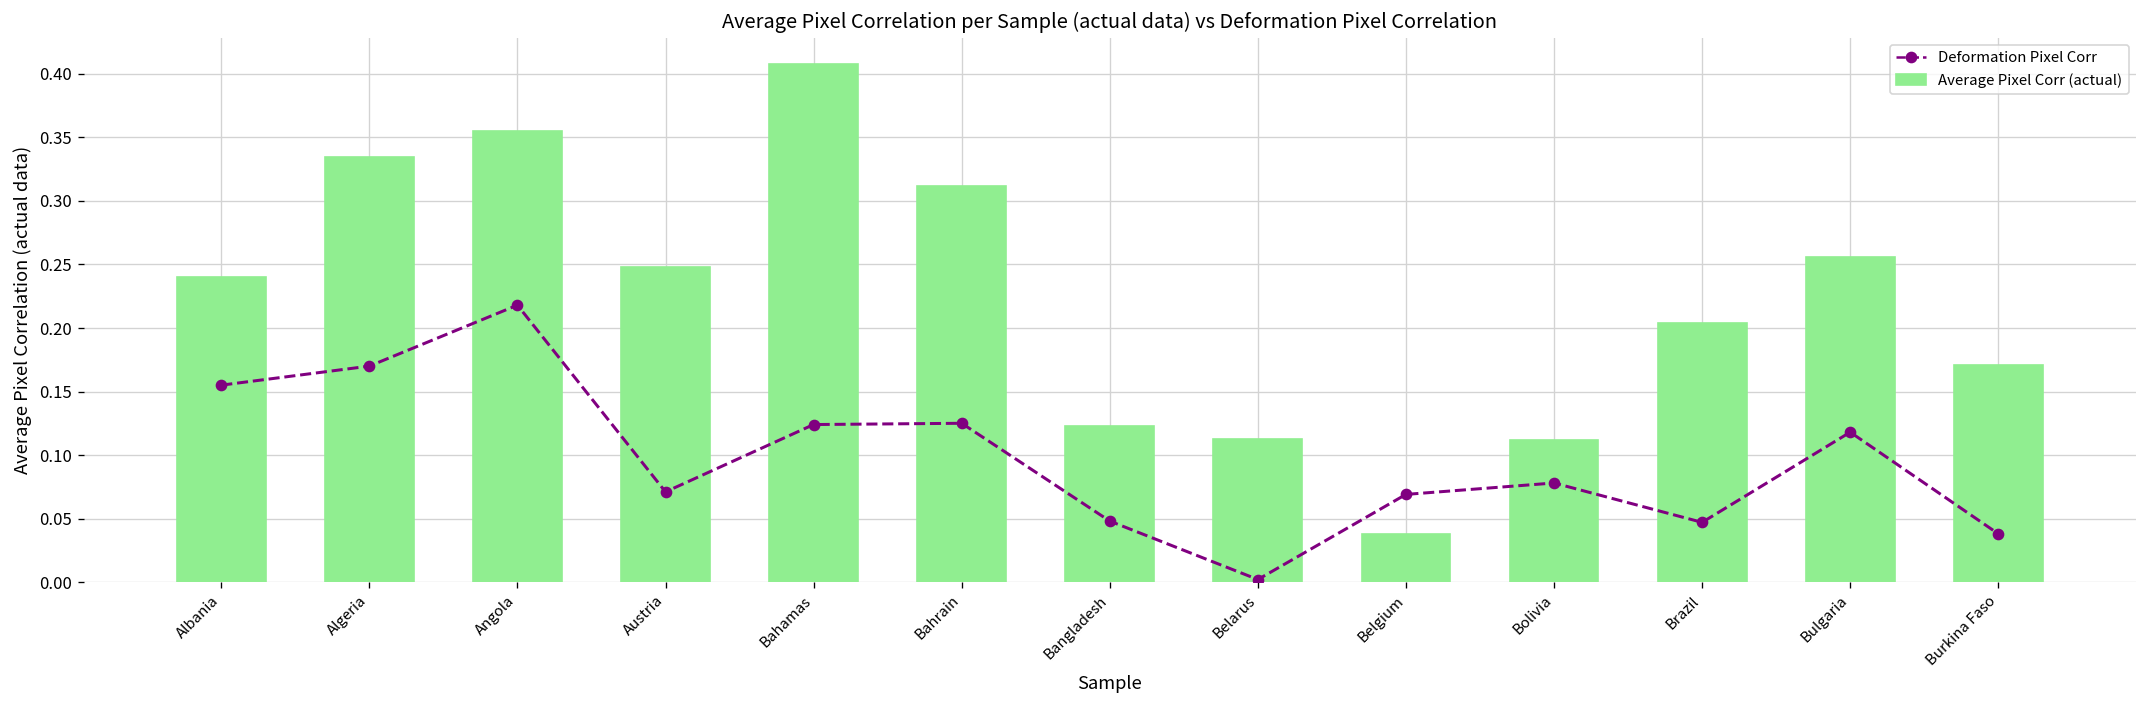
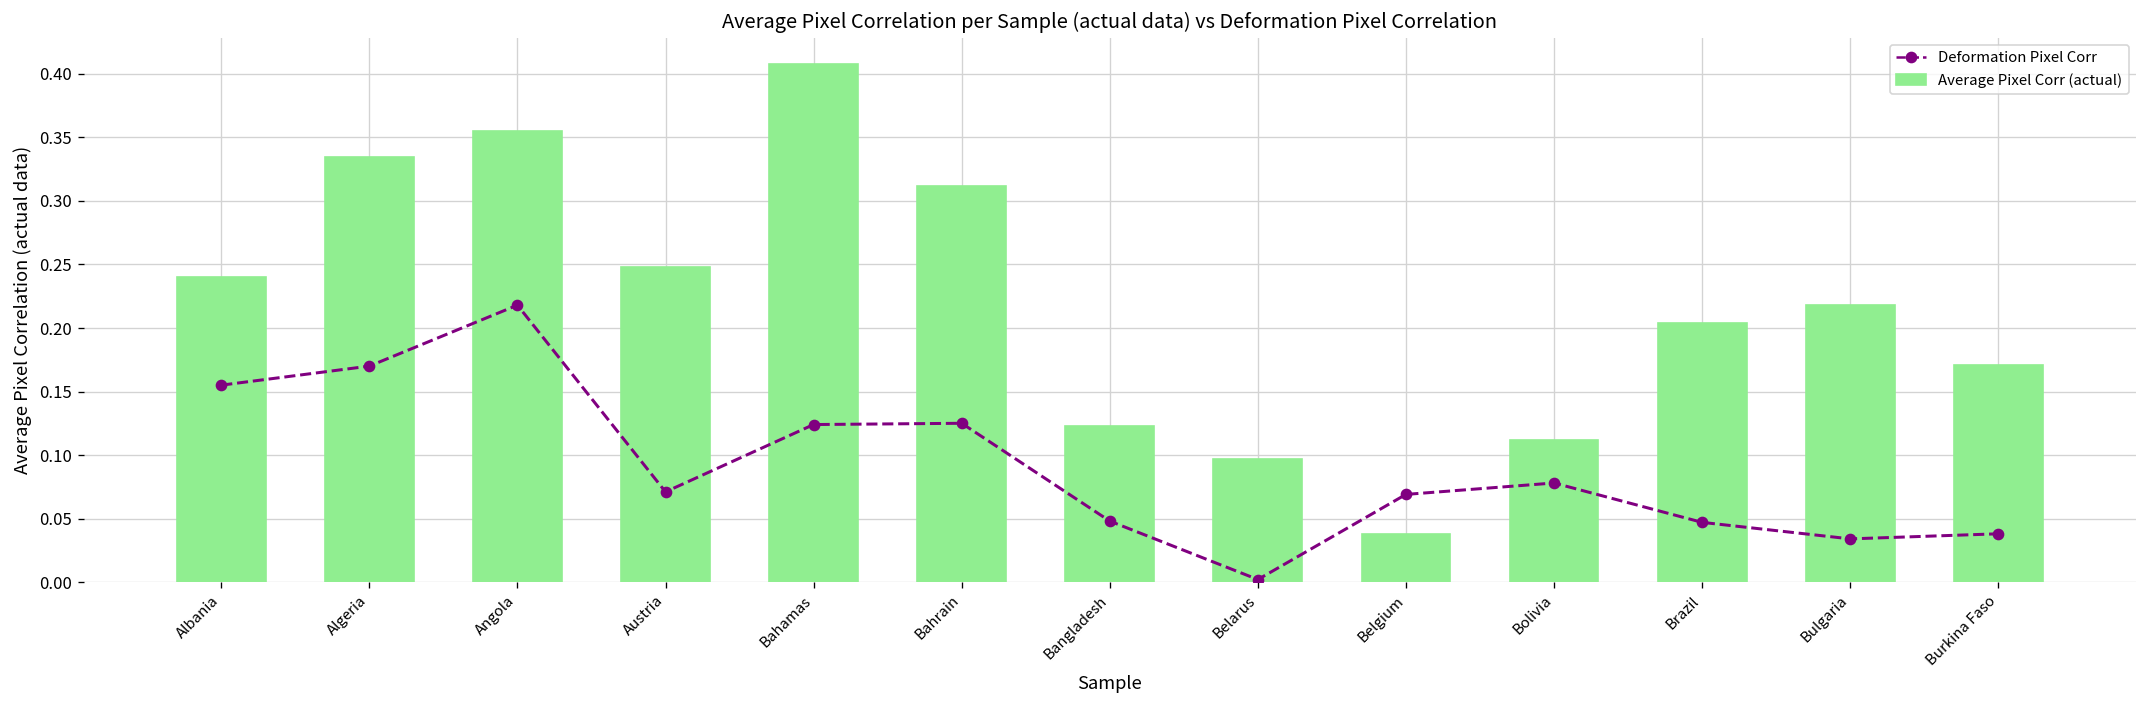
  {
    "Deformation Pixel Corr": {
      "Albania": 0.155,
      "Algeria": 0.170,
      "Angola": 0.218,
      "Austria": 0.071,
      "Bahamas": 0.124,
      "Bahrain": 0.125,
      "Bangladesh": 0.048,
      "Belarus": 0.002,
      "Belgium": 0.069,
      "Bolivia": 0.078,
      "Brazil": 0.047,
-     "Bulgaria": 0.118,
+     "Bulgaria": 0.034,
      "Burkina Faso": 0.038
    },
    "Average Pixel Corr (actual)": {
      "Albania": 0.240,
      "Algeria": 0.335,
      "Angola": 0.355,
      "Austria": 0.248,
      "Bahamas": 0.408,
      "Bahrain": 0.312,
      "Bangladesh": 0.123,
-     "Belarus": 0.113,
+     "Belarus": 0.097,
      "Belgium": 0.038,
      "Bolivia": 0.112,
      "Brazil": 0.204,
-     "Bulgaria": 0.256,
+     "Bulgaria": 0.218,
      "Burkina Faso": 0.171
    }
  }
